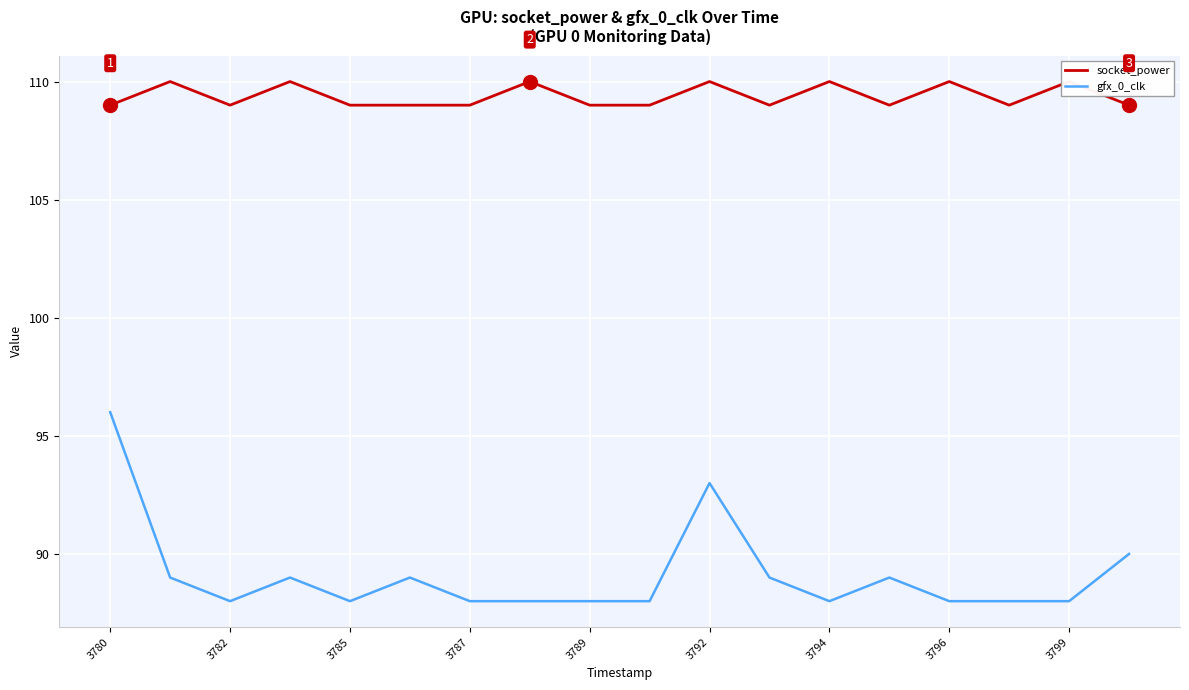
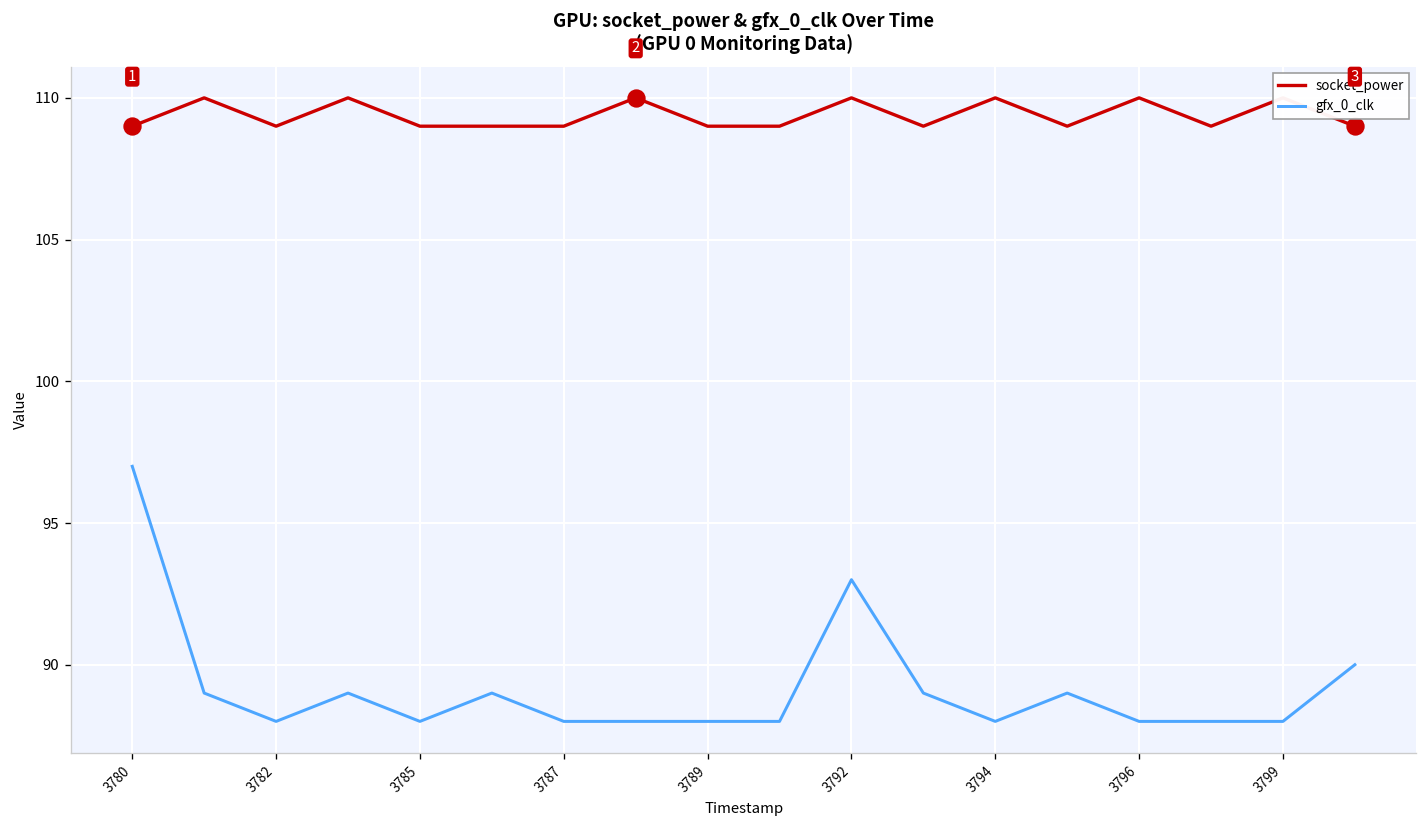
  {
    "gfx_0_clk": {
-     "3780": 96,
+     "3780": 97,
      "3782": 88,
      "3785": 88,
      "3787": 88,
      "3789": 88,
      "3792": 93,
      "3794": 88,
      "3796": 88,
      "3799": 88
    }
  }
